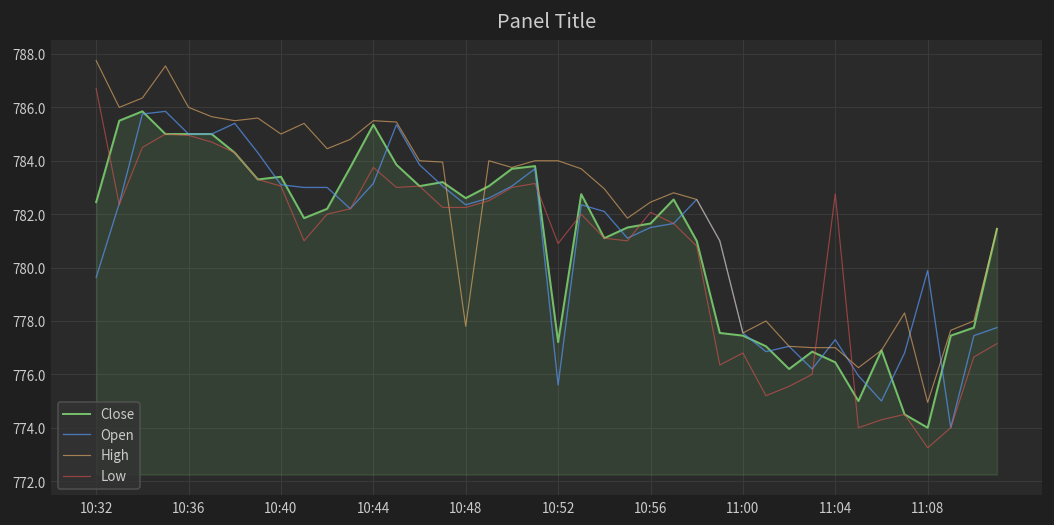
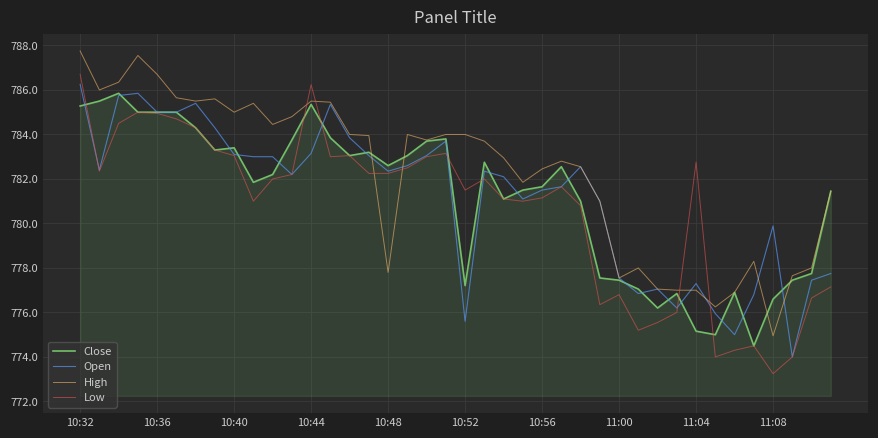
  {
    "Close": {
-     "10:32": 782.5,
+     "10:32": 785.3,
      "10:40": 783.4,
      "10:44": 785.4,
      "10:48": 782.6,
      "10:52": 777.2,
      "10:56": 781.7,
-     "11:04": 776.5,
-     "11:08": 774.0
+     "11:04": 775.2,
+     "11:08": 776.6
    },
    "Open": {
-     "10:32": 779.6,
+     "10:32": 786.3,
      "10:44": 783.2,
      "10:52": 775.6,
      "10:56": 781.5,
      "11:04": 777.3,
      "11:08": 779.9
    },
    "High": {
      "10:32": 787.8,
-     "10:36": 786.0,
+     "10:36": 786.7,
      "10:40": 785.0,
      "10:44": 785.5,
      "10:48": 777.8,
      "10:52": 784.0,
      "10:56": 782.5,
      "11:04": 777.0,
      "11:08": 775.0
    },
    "Low": {
      "10:32": 786.7,
-     "10:44": 783.8,
-     "10:52": 780.9,
-     "10:56": 782.1,
+     "10:44": 786.2,
+     "10:52": 781.5,
+     "10:56": 781.2,
      "11:00": 776.8,
      "11:04": 782.8,
      "11:08": 773.3
    }
  }
